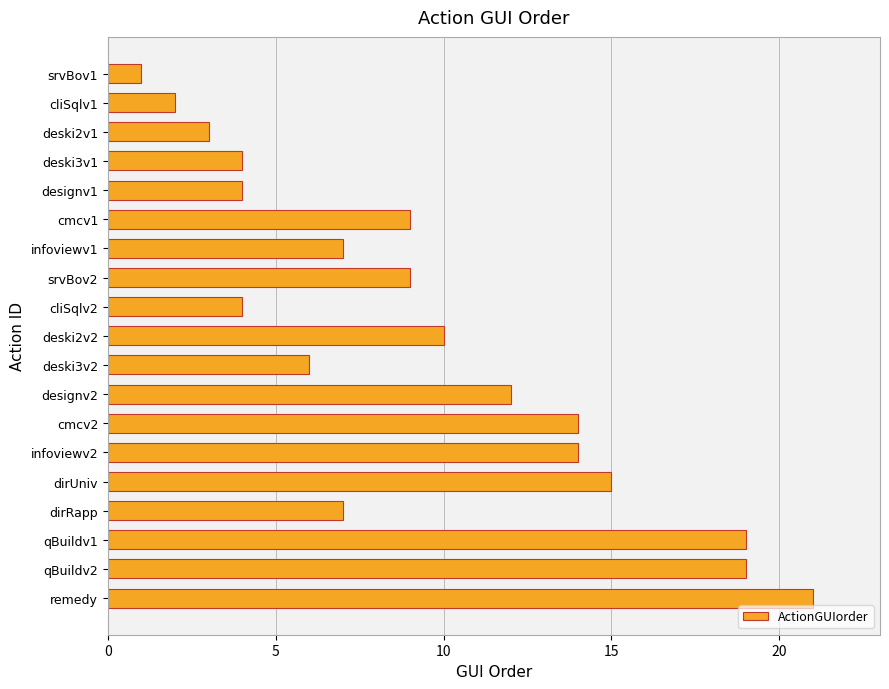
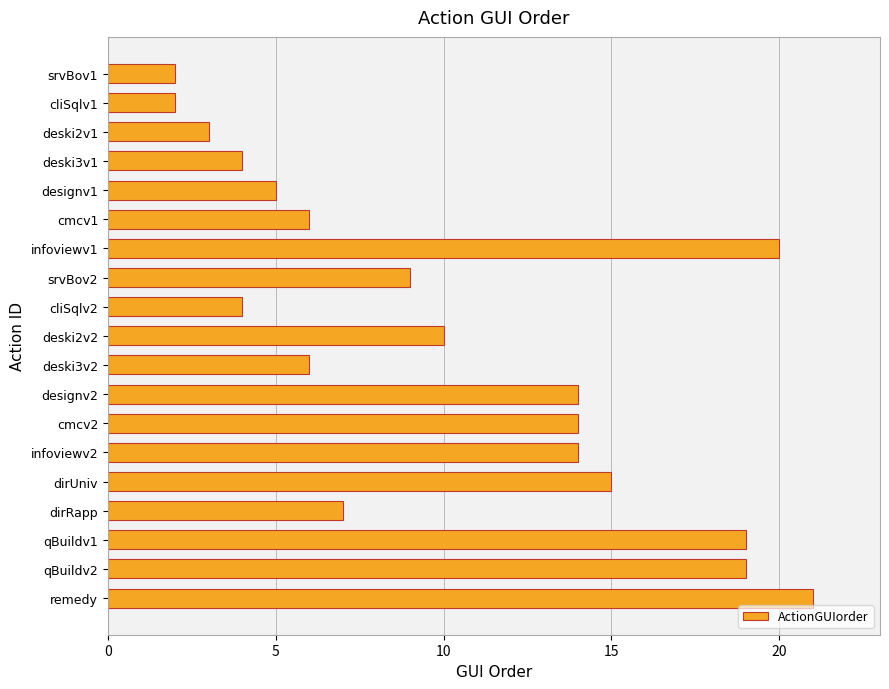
  {
-   "srvBov1": 1,
+   "srvBov1": 2,
    "cliSqlv1": 2,
    "deski2v1": 3,
    "deski3v1": 4,
-   "designv1": 4,
-   "cmcv1": 9,
-   "infoviewv1": 7,
+   "designv1": 5,
+   "cmcv1": 6,
+   "infoviewv1": 20,
    "srvBov2": 9,
    "cliSqlv2": 4,
    "deski2v2": 10,
    "deski3v2": 6,
-   "designv2": 12,
+   "designv2": 14,
    "cmcv2": 14,
    "infoviewv2": 14,
    "dirUniv": 15,
    "dirRapp": 7,
    "qBuildv1": 19,
    "qBuildv2": 19,
    "remedy": 21
  }
